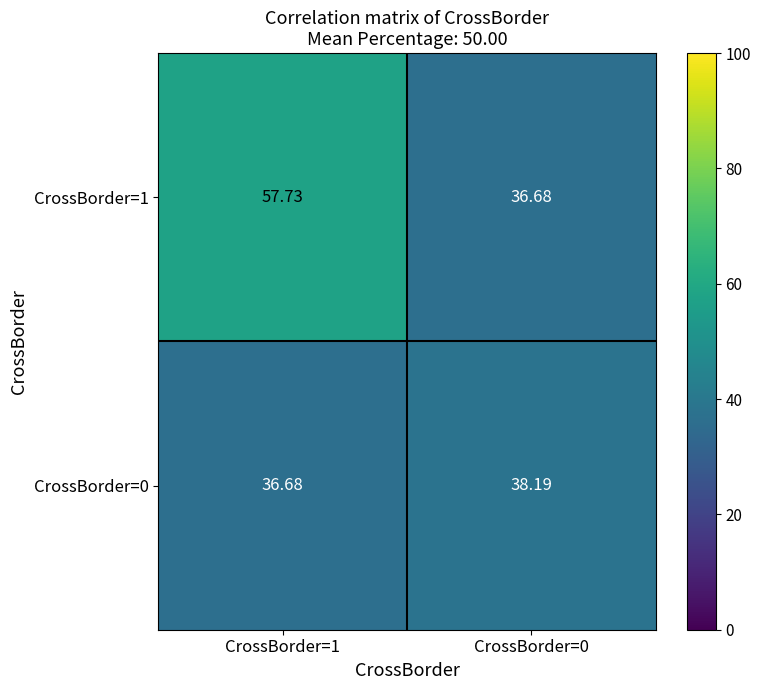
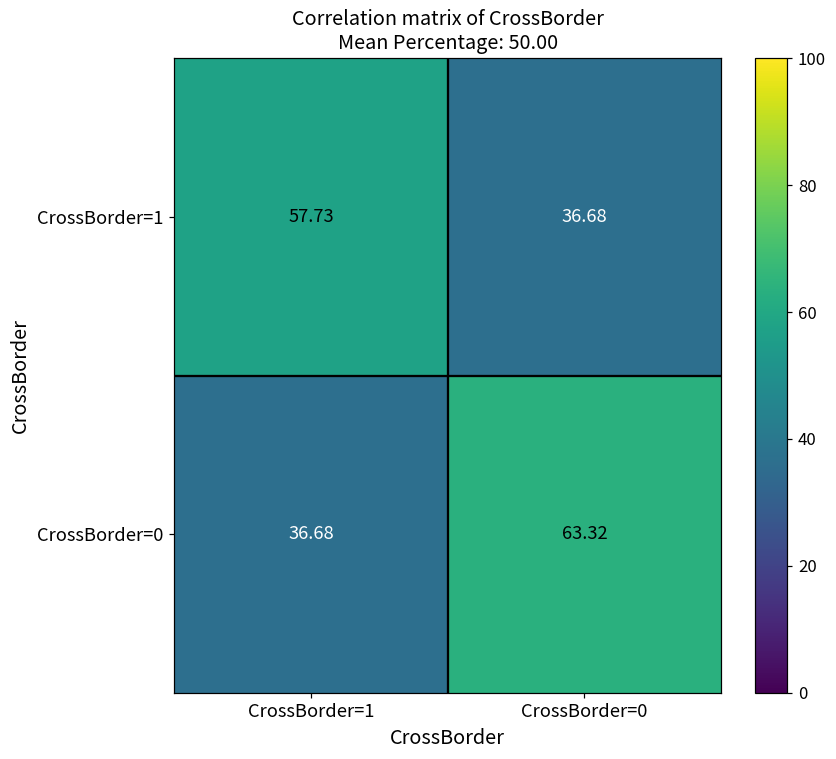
  {
    "CrossBorder=1": {
      "CrossBorder=1": 57.73,
      "CrossBorder=0": 36.68
    },
    "CrossBorder=0": {
      "CrossBorder=1": 36.68,
-     "CrossBorder=0": 38.19
+     "CrossBorder=0": 63.32
    }
  }
